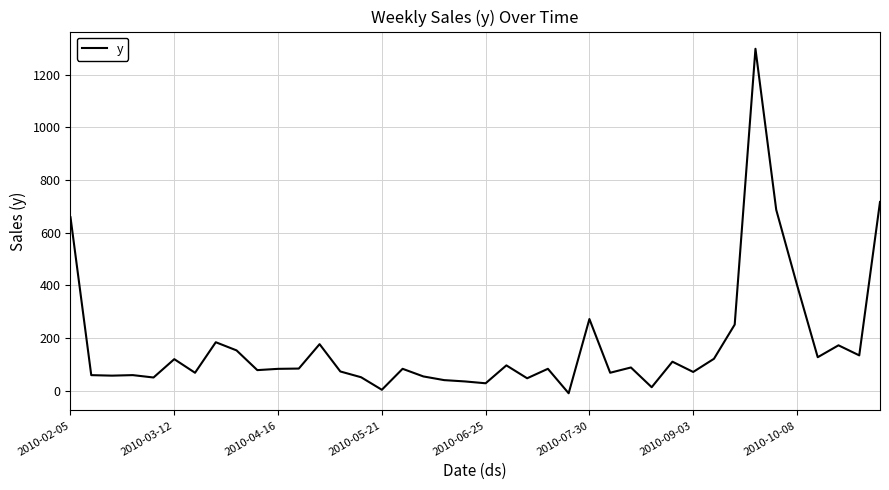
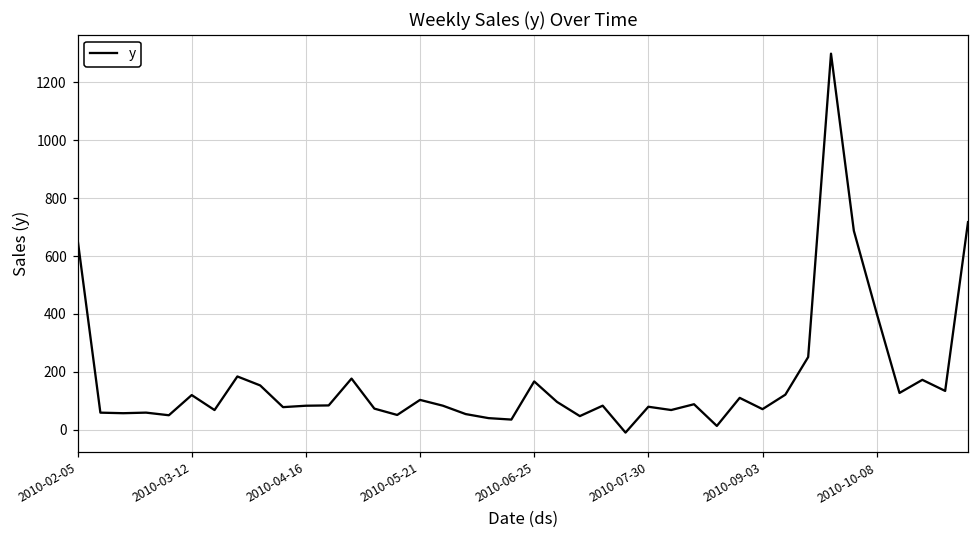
  {
    "2010-02-05": 660,
    "2010-03-12": 120,
    "2010-04-16": 80,
-   "2010-05-21": 0,
-   "2010-06-25": 30,
-   "2010-07-30": 270,
+   "2010-05-21": 100,
+   "2010-06-25": 170,
+   "2010-07-30": 80,
    "2010-09-03": 70,
    "2010-10-08": 400
  }
